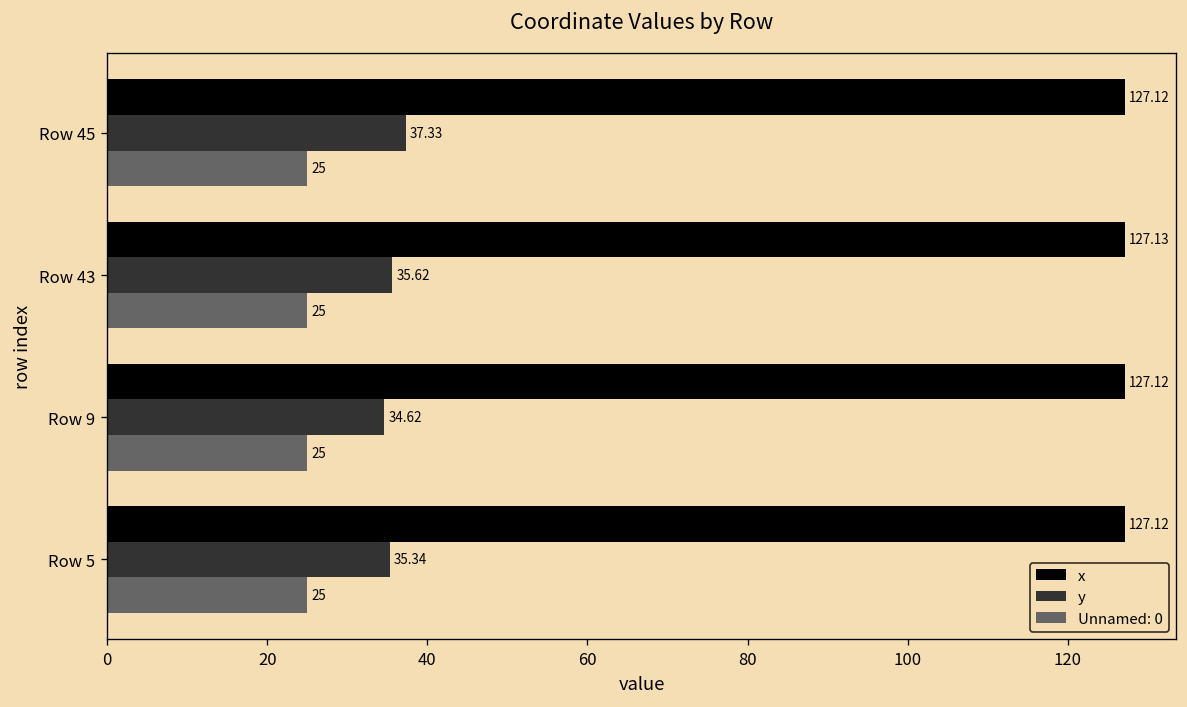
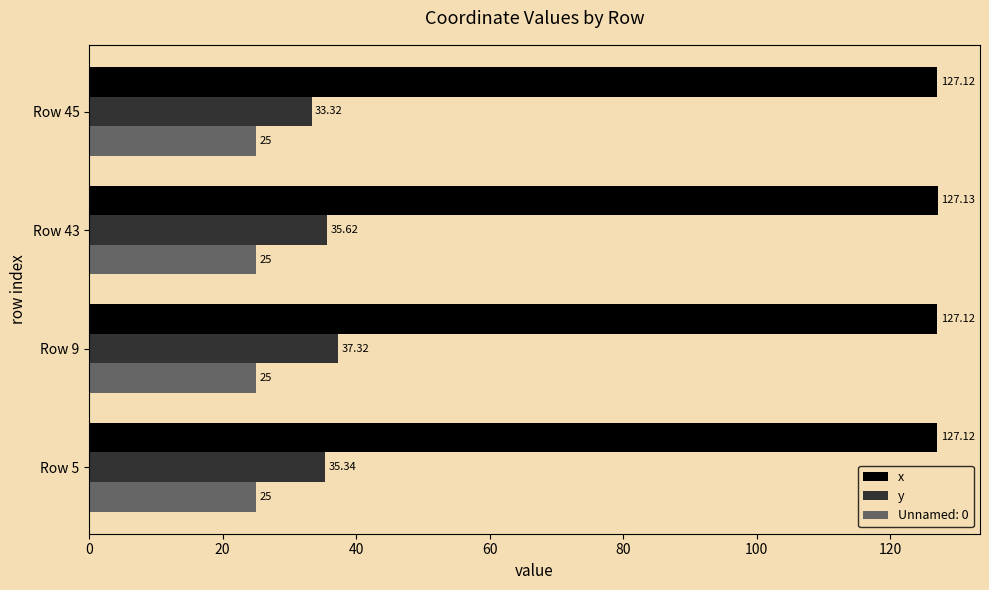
  {
    "x": {
      "Row 45": 127.12,
      "Row 43": 127.13,
      "Row 9": 127.12,
      "Row 5": 127.12
    },
    "y": {
-     "Row 45": 37.33,
+     "Row 45": 33.32,
      "Row 43": 35.62,
-     "Row 9": 34.62,
+     "Row 9": 37.32,
      "Row 5": 35.34
    },
    "Unnamed: 0": {
      "Row 45": 25,
      "Row 43": 25,
      "Row 9": 25,
      "Row 5": 25
    }
  }
